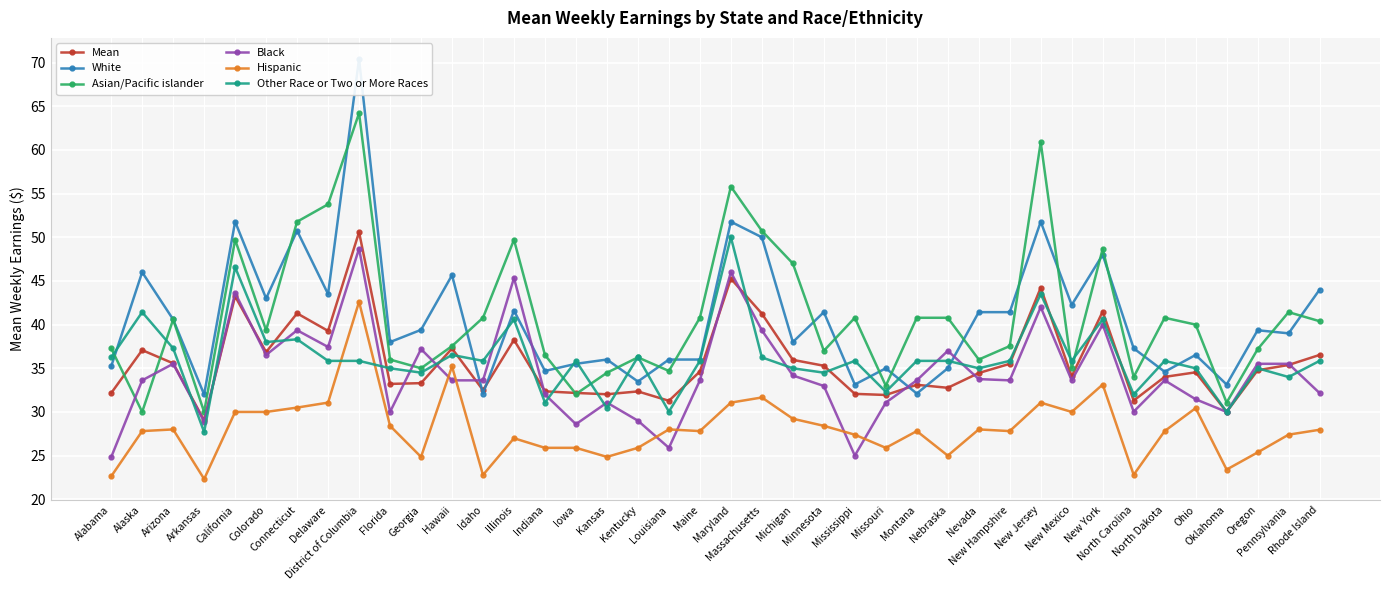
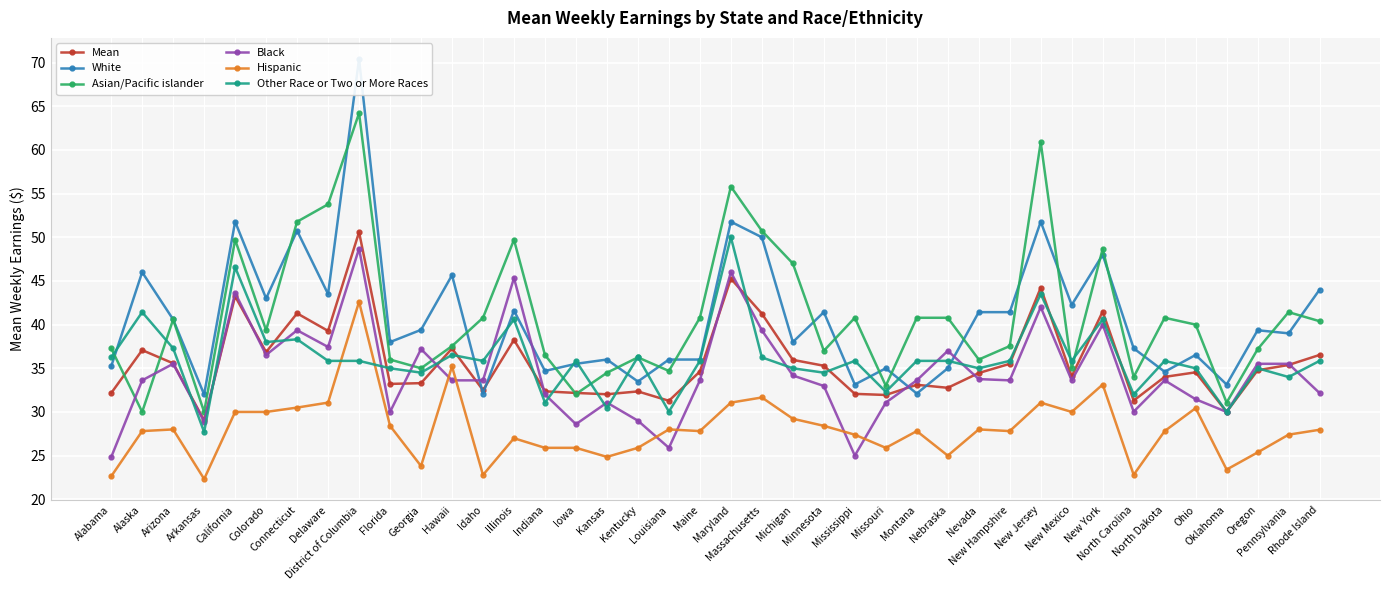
  {
    "Mean": {
      "Alabama": 32,
      "Alaska": 37,
      "California": 43,
      "Colorado": 37,
      "Connecticut": 41,
      "Delaware": 39,
      "District of Columbia": 51,
      "Florida": 33,
      "Georgia": 33,
      "Idaho": 32,
      "Illinois": 38,
      "Indiana": 32,
      "Kansas": 32,
      "Kentucky": 32,
      "Louisiana": 31,
      "Maine": 35,
      "Maryland": 45,
      "Massachusetts": 41,
      "Michigan": 36,
      "Minnesota": 35,
      "Mississippi": 32,
      "Missouri": 32,
      "Montana": 33,
      "Nebraska": 33,
      "Nevada": 34,
      "New Hampshire": 36,
      "New Jersey": 44,
      "New Mexico": 34,
      "New York": 41,
      "North Carolina": 31,
      "North Dakota": 34,
      "Ohio": 35,
      "Rhode Island": 37
    },
    "White": {
      "Alabama": 35,
      "Alaska": 46,
      "Arkansas": 32,
      "California": 52,
      "Colorado": 43,
      "Connecticut": 51,
      "Delaware": 43,
      "Florida": 38,
      "Georgia": 39,
      "Hawaii": 46,
      "Idaho": 32,
      "Illinois": 42,
      "Indiana": 35,
      "Iowa": 36,
      "Kansas": 36,
      "Kentucky": 33,
      "Louisiana": 36,
      "Maryland": 52,
      "Massachusetts": 50,
      "Michigan": 38,
      "Minnesota": 41,
      "Mississippi": 33,
      "Missouri": 35,
      "Montana": 32,
      "Nebraska": 35,
      "Nevada": 41,
      "New Hampshire": 41,
      "New Jersey": 52,
      "New Mexico": 42,
      "New York": 48,
      "North Carolina": 37,
      "North Dakota": 35,
      "Ohio": 37,
      "Oklahoma": 33,
      "Oregon": 39,
      "Pennsylvania": 39,
      "Rhode Island": 44
    },
    "Black": {
      "Alabama": 25,
      "Alaska": 34,
      "California": 44,
      "Colorado": 37,
      "Connecticut": 39,
      "Delaware": 37,
      "District of Columbia": 49,
      "Florida": 30,
      "Georgia": 37,
      "Hawaii": 34,
      "Idaho": 34,
      "Illinois": 45,
      "Indiana": 32,
      "Iowa": 29,
      "Kansas": 31,
      "Kentucky": 29,
      "Louisiana": 26,
      "Maine": 34,
      "Maryland": 46,
      "Massachusetts": 39,
      "Michigan": 34,
      "Minnesota": 33,
      "Mississippi": 25,
      "Missouri": 31,
      "Montana": 34,
      "Nebraska": 37,
      "Nevada": 34,
      "New Hampshire": 34,
      "New Jersey": 42,
      "New Mexico": 34,
      "New York": 40,
      "North Carolina": 30,
      "North Dakota": 34,
      "Ohio": 31,
      "Oregon": 36,
      "Rhode Island": 32
    },
    "Hispanic": {
      "Alabama": 23,
      "Alaska": 28,
      "Arizona": 28,
      "Arkansas": 22,
      "California": 30,
      "Colorado": 30,
      "Connecticut": 31,
      "Delaware": 31,
      "District of Columbia": 43,
      "Florida": 28,
-     "Georgia": 25,
+     "Georgia": 24,
      "Hawaii": 35,
      "Idaho": 23,
      "Illinois": 27,
      "Indiana": 26,
      "Iowa": 26,
      "Kansas": 25,
      "Kentucky": 26,
      "Louisiana": 28,
      "Maine": 28,
      "Maryland": 31,
      "Massachusetts": 32,
      "Michigan": 29,
      "Minnesota": 28,
      "Mississippi": 27,
      "Missouri": 26,
      "Montana": 28,
      "Nebraska": 25,
      "Nevada": 28,
      "New Hampshire": 28,
      "New Jersey": 31,
      "New Mexico": 30,
      "New York": 33,
      "North Carolina": 23,
      "North Dakota": 28,
      "Ohio": 30,
      "Oklahoma": 23,
      "Oregon": 25,
      "Pennsylvania": 27,
      "Rhode Island": 28
    }
  }
